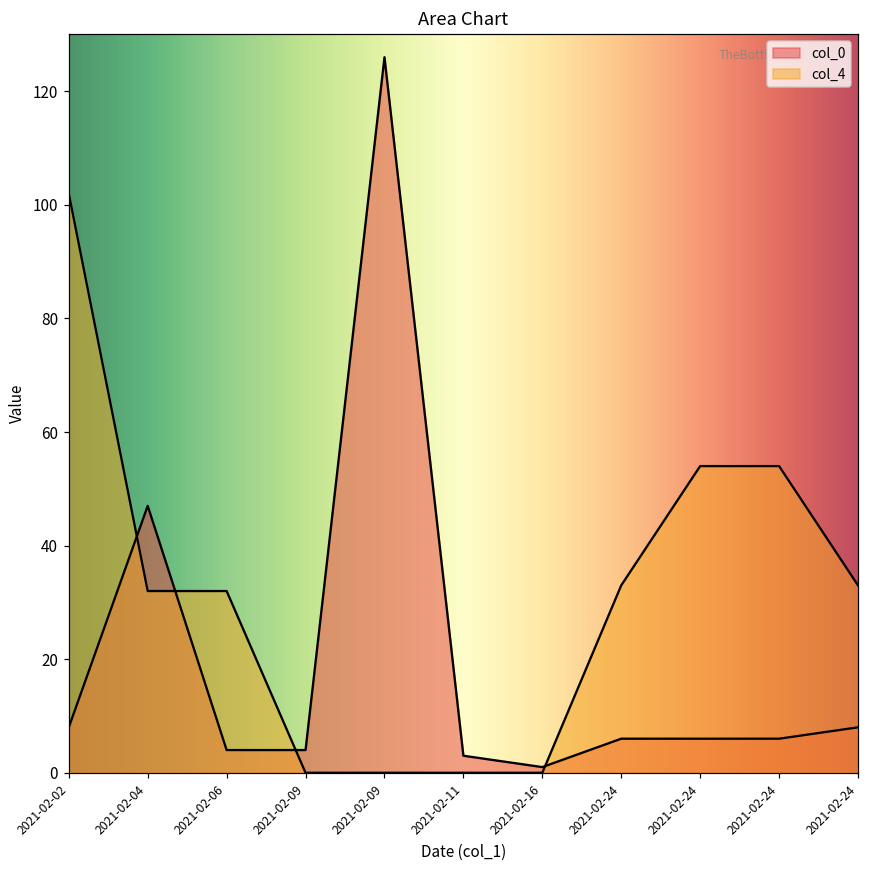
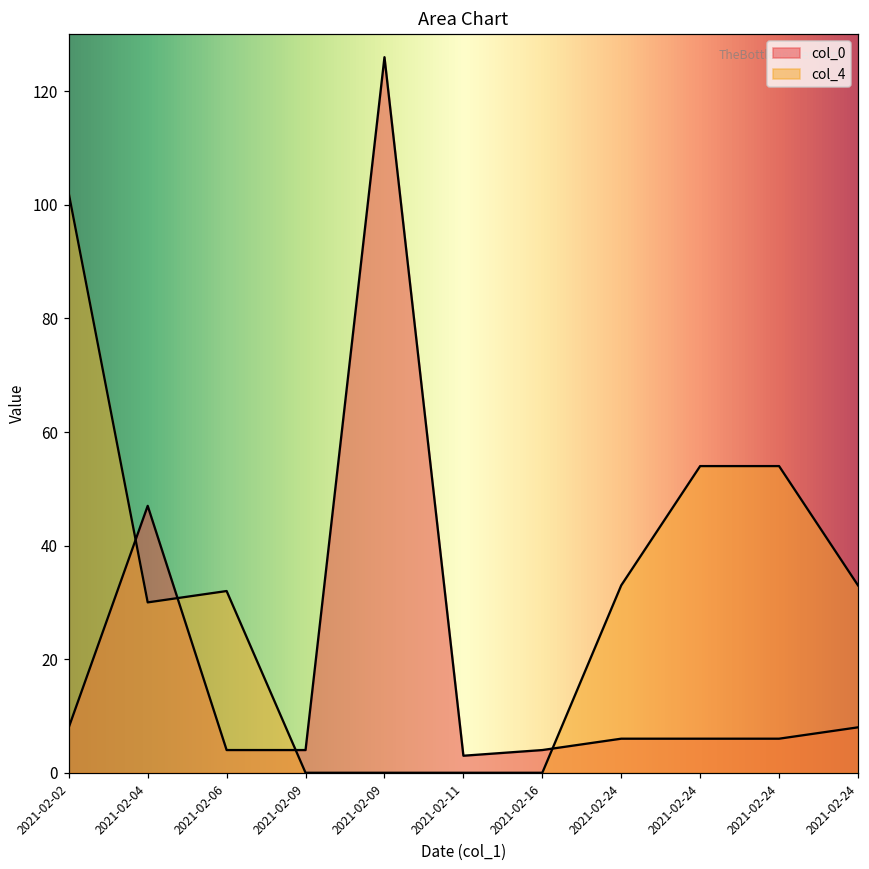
  {
    "col_0": {
      "2021-02-02": 8,
      "2021-02-04": 47,
      "2021-02-06": 4,
      "2021-02-11": 3,
-     "2021-02-16": 1
+     "2021-02-16": 4
    },
    "col_4": {
      "2021-02-02": 102,
-     "2021-02-04": 32,
+     "2021-02-04": 30,
      "2021-02-06": 32,
      "2021-02-11": 0,
      "2021-02-16": 0
    }
  }
